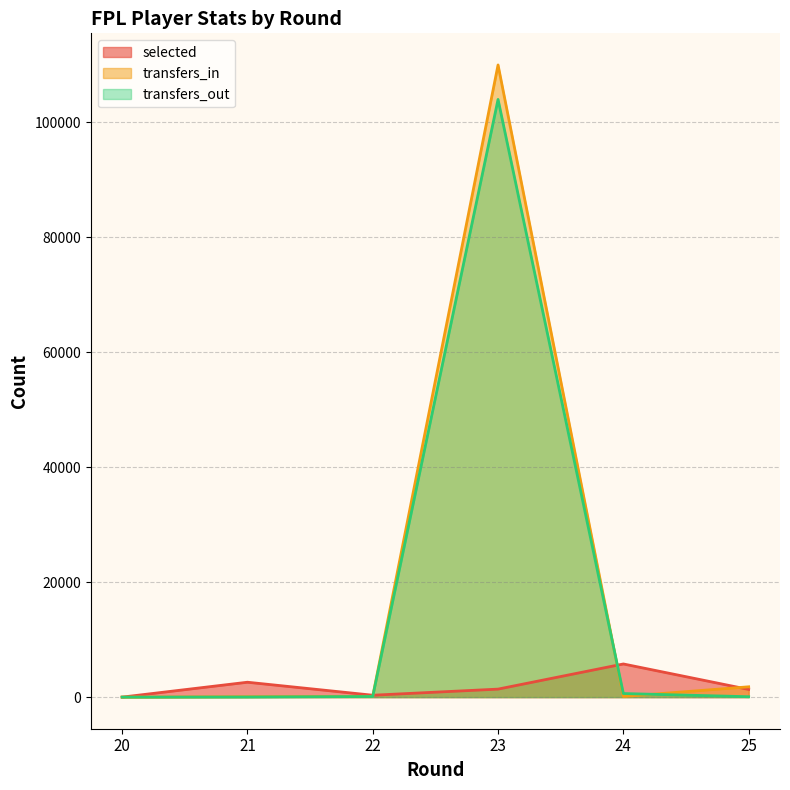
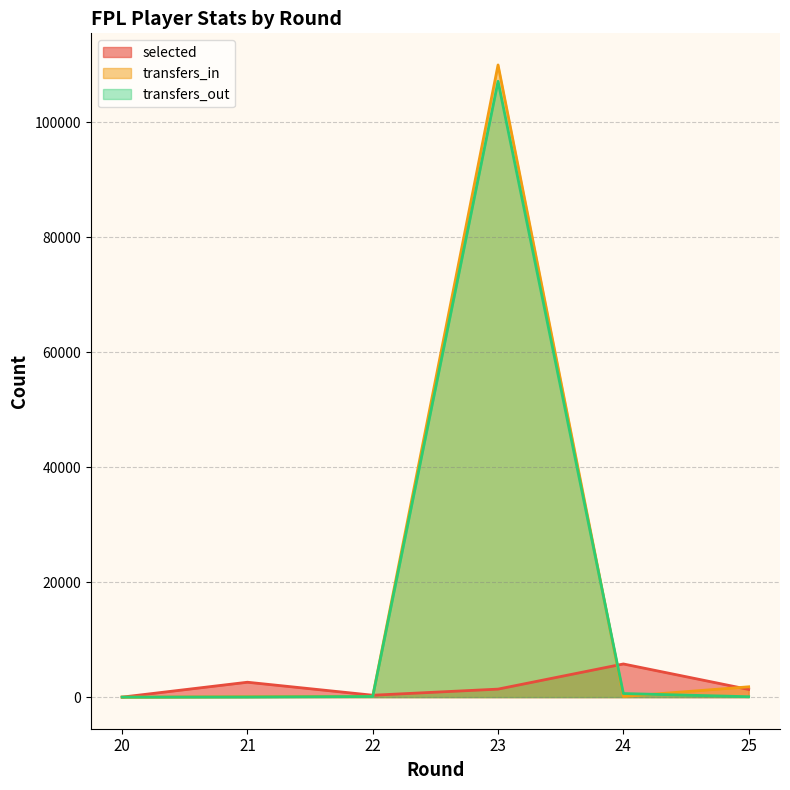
  {
    "selected": {
      "21": 3000,
      "23": 1000,
      "24": 6000,
      "25": 1000
    },
    "transfers_in": {
      "23": 110000,
      "24": 0,
      "25": 2000
    },
    "transfers_out": {
-     "23": 104000,
+     "23": 107000,
      "24": 1000,
      "25": 0
    }
  }
